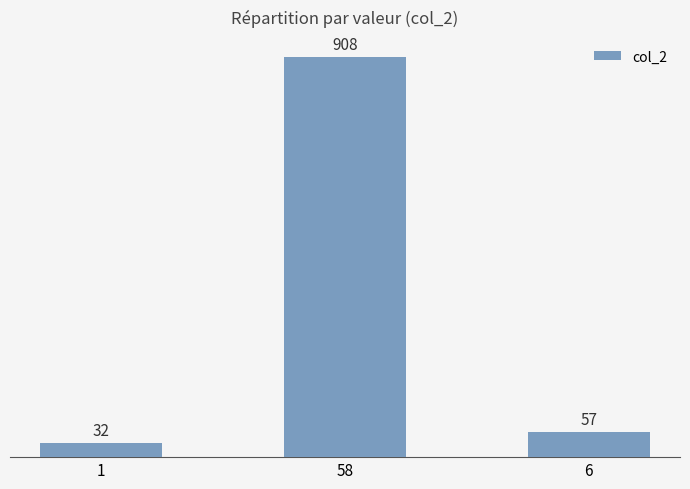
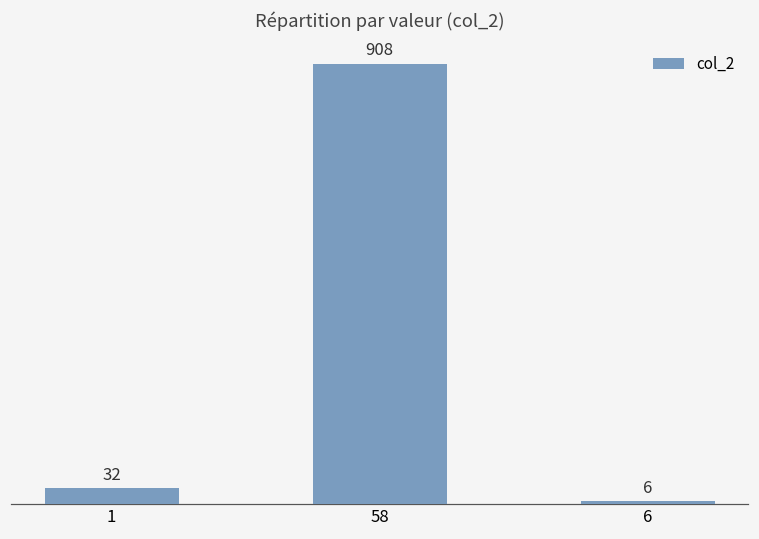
  {
    "1": 32,
    "58": 908,
-   "6": 57
+   "6": 6
  }
